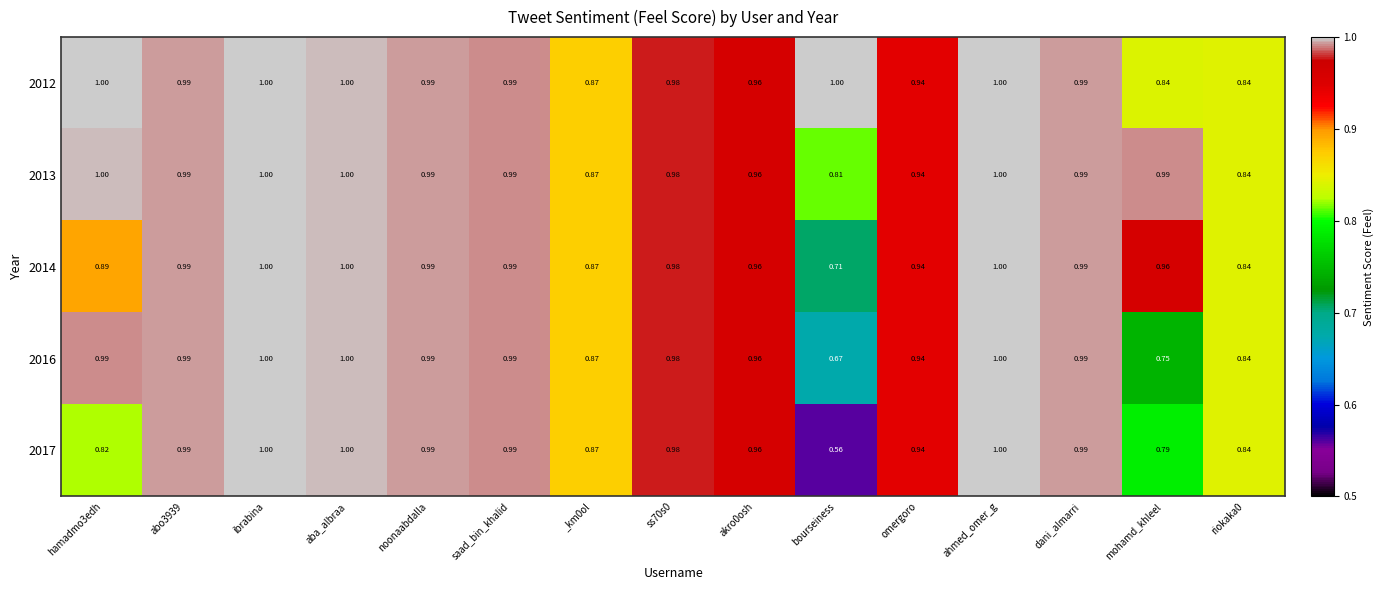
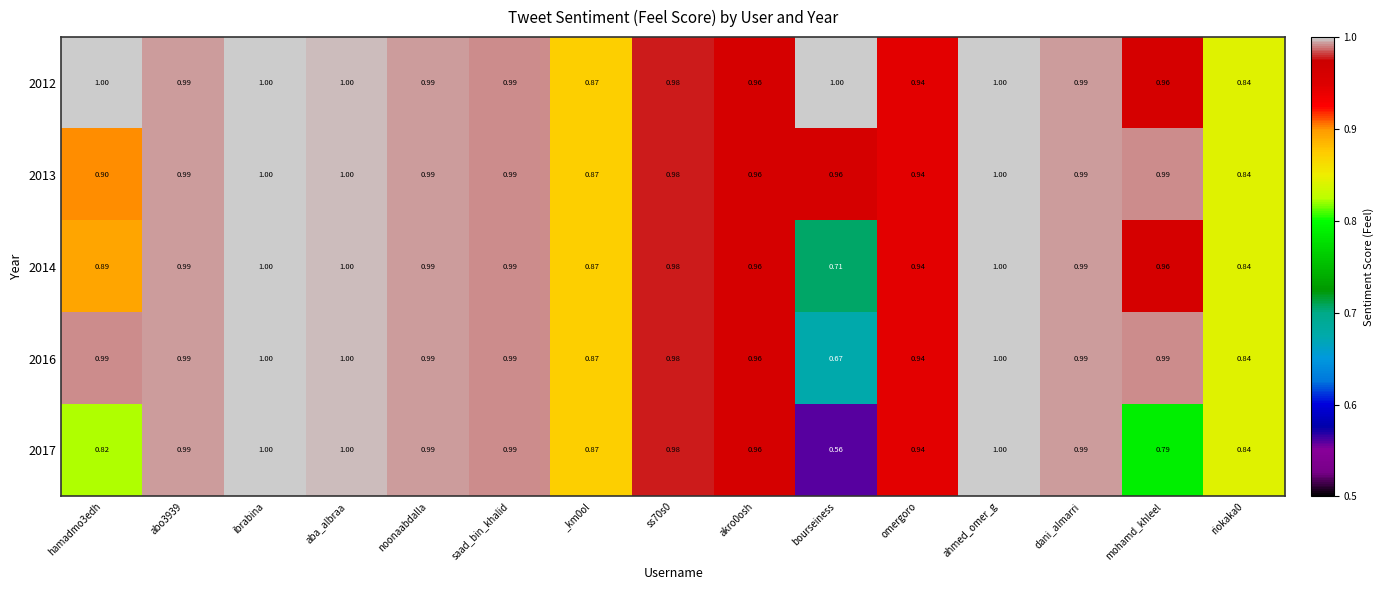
  {
    "2012": {
      "hamadmo3edh": 1.00,
      "abo3939": 0.99,
      "ibrabina": 1.00,
      "aba_albraa": 1.00,
      "noonaabdalla": 0.99,
      "saad_bin_khalid": 0.99,
      "_km0ol": 0.87,
      "ss70s0": 0.98,
      "akro0osh": 0.96,
      "bourseiness": 1.00,
      "omergoro": 0.94,
      "ahmed_omer_g": 1.00,
      "dani_almarri": 0.99,
-     "mohamd_khleel": 0.84,
+     "mohamd_khleel": 0.96,
      "riokaka0": 0.84
    },
    "2013": {
-     "hamadmo3edh": 1.00,
+     "hamadmo3edh": 0.90,
      "abo3939": 0.99,
      "ibrabina": 1.00,
      "aba_albraa": 1.00,
      "noonaabdalla": 0.99,
      "saad_bin_khalid": 0.99,
      "_km0ol": 0.87,
      "ss70s0": 0.98,
      "akro0osh": 0.96,
-     "bourseiness": 0.81,
+     "bourseiness": 0.96,
      "omergoro": 0.94,
      "ahmed_omer_g": 1.00,
      "dani_almarri": 0.99,
      "mohamd_khleel": 0.99,
      "riokaka0": 0.84
    },
    "2014": {
      "hamadmo3edh": 0.89,
      "abo3939": 0.99,
      "ibrabina": 1.00,
      "aba_albraa": 1.00,
      "noonaabdalla": 0.99,
      "saad_bin_khalid": 0.99,
      "_km0ol": 0.87,
      "ss70s0": 0.98,
      "akro0osh": 0.96,
      "bourseiness": 0.71,
      "omergoro": 0.94,
      "ahmed_omer_g": 1.00,
      "dani_almarri": 0.99,
      "mohamd_khleel": 0.96,
      "riokaka0": 0.84
    },
    "2016": {
      "hamadmo3edh": 0.99,
      "abo3939": 0.99,
      "ibrabina": 1.00,
      "aba_albraa": 1.00,
      "noonaabdalla": 0.99,
      "saad_bin_khalid": 0.99,
      "_km0ol": 0.87,
      "ss70s0": 0.98,
      "akro0osh": 0.96,
      "bourseiness": 0.67,
      "omergoro": 0.94,
      "ahmed_omer_g": 1.00,
      "dani_almarri": 0.99,
-     "mohamd_khleel": 0.75,
+     "mohamd_khleel": 0.99,
      "riokaka0": 0.84
    },
    "2017": {
      "hamadmo3edh": 0.82,
      "abo3939": 0.99,
      "ibrabina": 1.00,
      "aba_albraa": 1.00,
      "noonaabdalla": 0.99,
      "saad_bin_khalid": 0.99,
      "_km0ol": 0.87,
      "ss70s0": 0.98,
      "akro0osh": 0.96,
      "bourseiness": 0.56,
      "omergoro": 0.94,
      "ahmed_omer_g": 1.00,
      "dani_almarri": 0.99,
      "mohamd_khleel": 0.79,
      "riokaka0": 0.84
    }
  }
